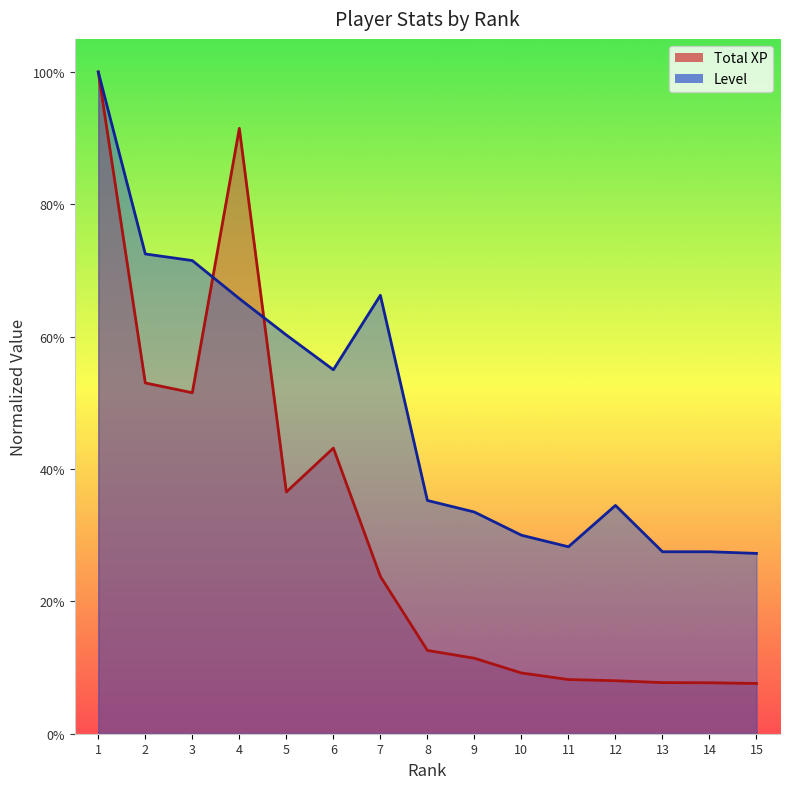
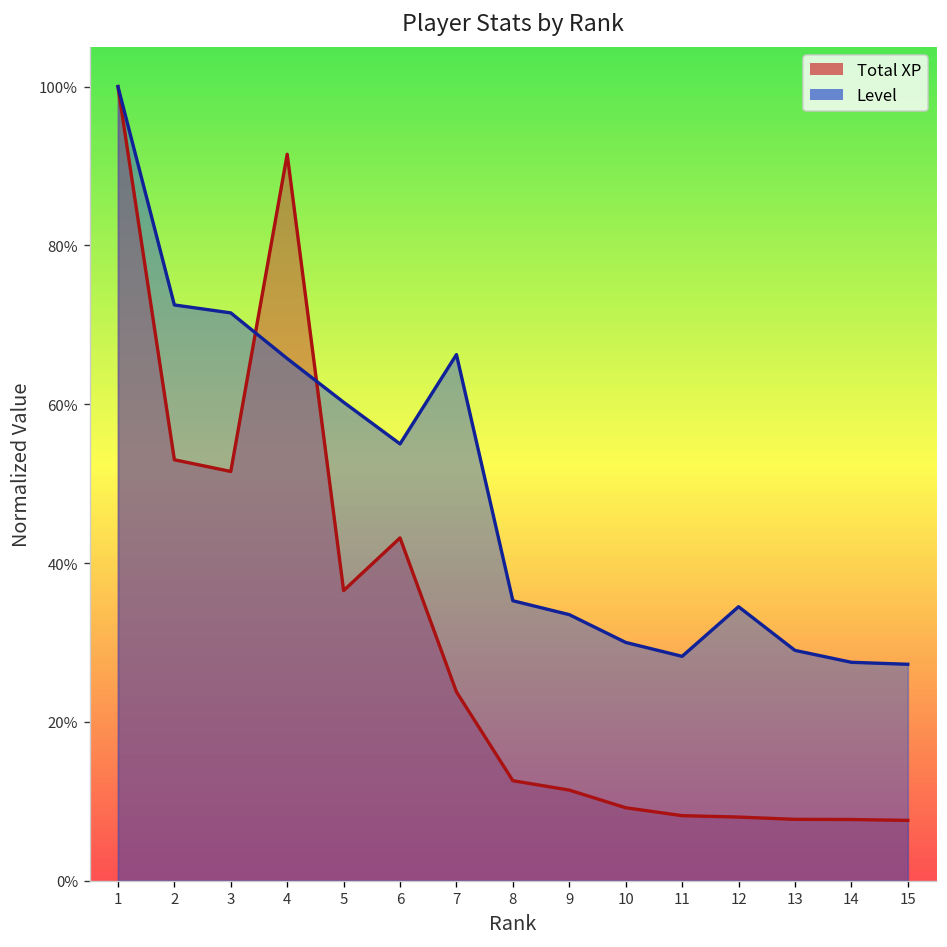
  {
    "Total XP": {
      "2": "53%",
      "3": "52%",
      "4": "91%",
      "5": "37%",
      "6": "43%",
      "7": "24%",
      "8": "13%",
      "9": "11%",
      "10": "9%",
      "11": "8%",
      "12": "8%",
      "13": "8%",
      "14": "8%",
      "15": "8%"
    },
    "Level": {
      "2": "73%",
      "3": "72%",
      "4": "66%",
      "5": "60%",
      "6": "55%",
      "7": "66%",
      "8": "35%",
      "9": "34%",
      "10": "30%",
      "11": "28%",
      "12": "35%",
-     "13": "28%",
+     "13": "29%",
      "14": "28%",
      "15": "27%"
    }
  }
